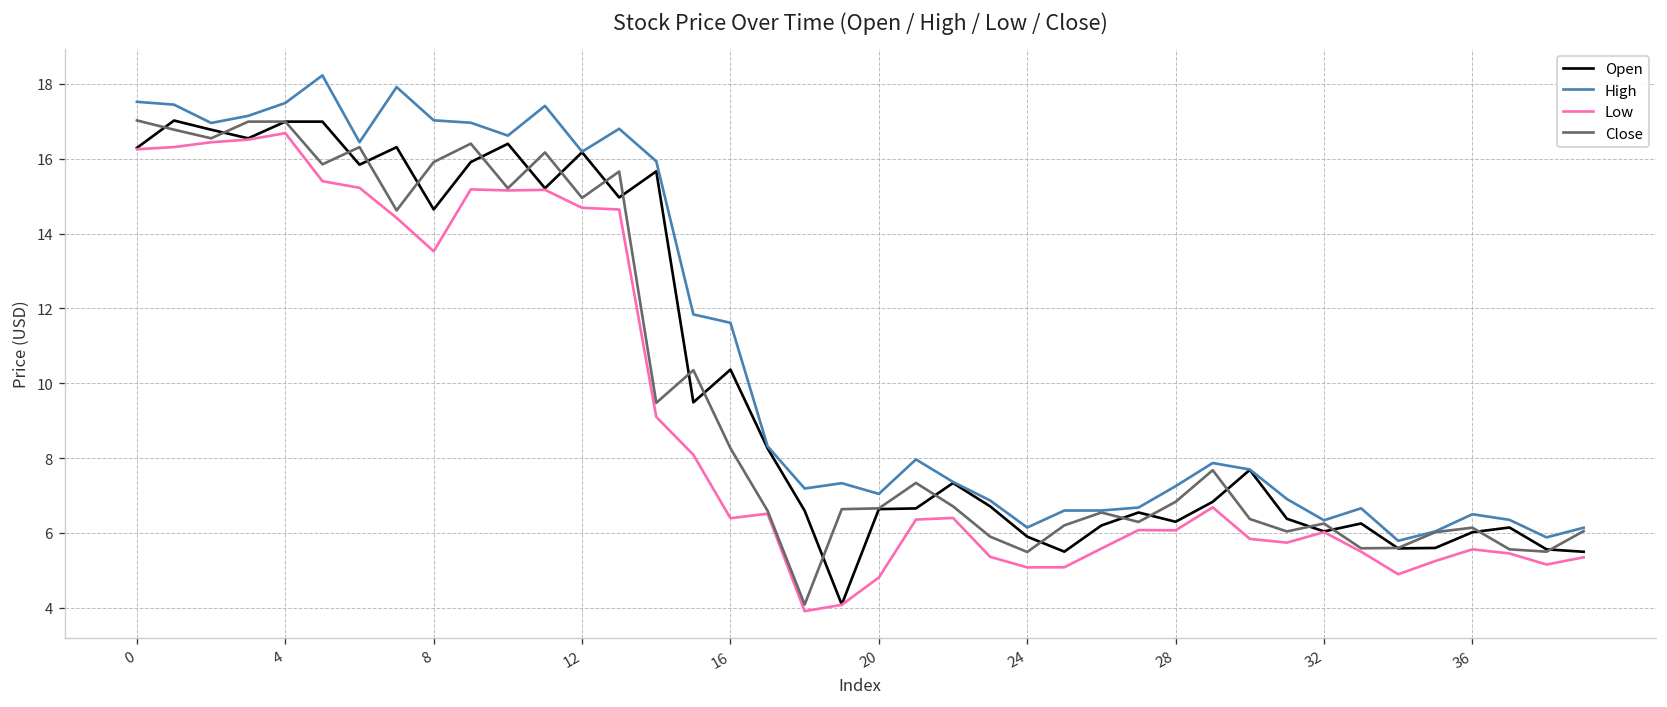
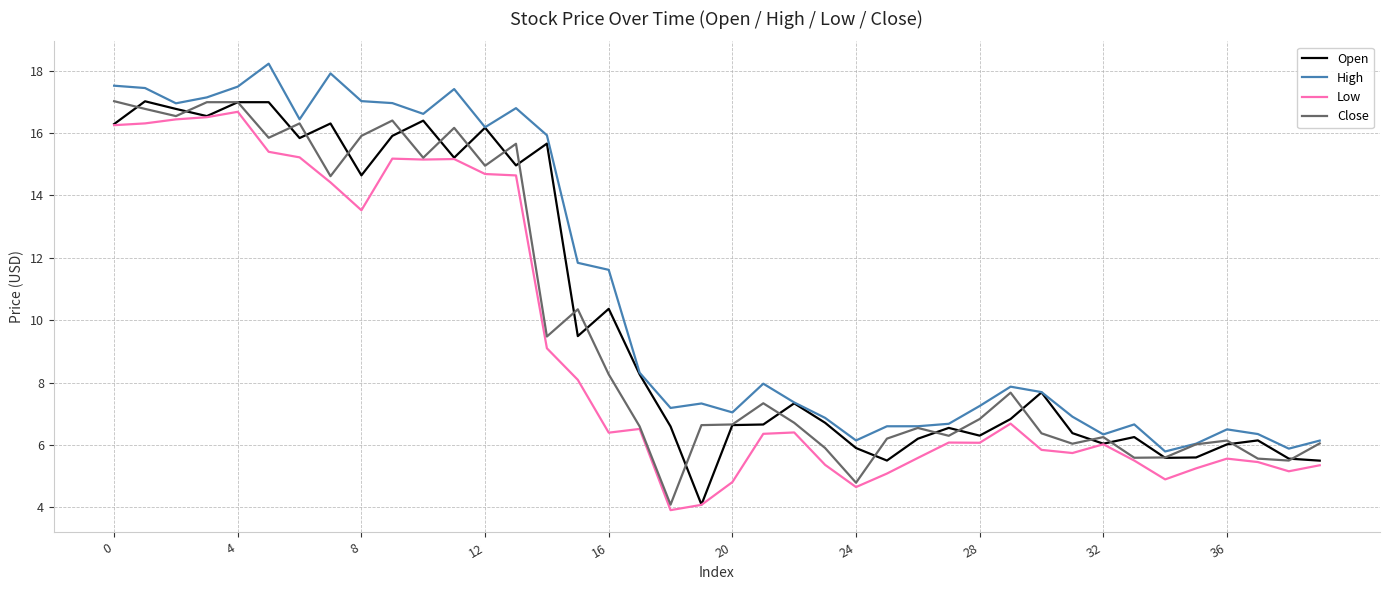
  {
    "Open": {
      "8": 14.6,
      "16": 10.4,
      "24": 5.9,
      "28": 6.3,
      "36": 6.0
    },
    "High": {
      "0": 17.5,
      "4": 17.5,
      "8": 17.0,
      "16": 11.6,
      "20": 7.0,
      "24": 6.1,
      "28": 7.3,
      "32": 6.3,
      "36": 6.5
    },
    "Low": {
      "4": 16.7,
      "8": 13.5,
      "12": 14.7,
      "16": 6.4,
      "20": 4.8,
-     "24": 5.1,
+     "24": 4.7,
      "28": 6.1,
      "36": 5.6
    },
    "Close": {
      "0": 17.0,
      "8": 15.9,
      "12": 15.0,
      "16": 8.3,
-     "24": 5.5,
+     "24": 4.8,
      "28": 6.8,
      "32": 6.3,
      "36": 6.1
    }
  }
